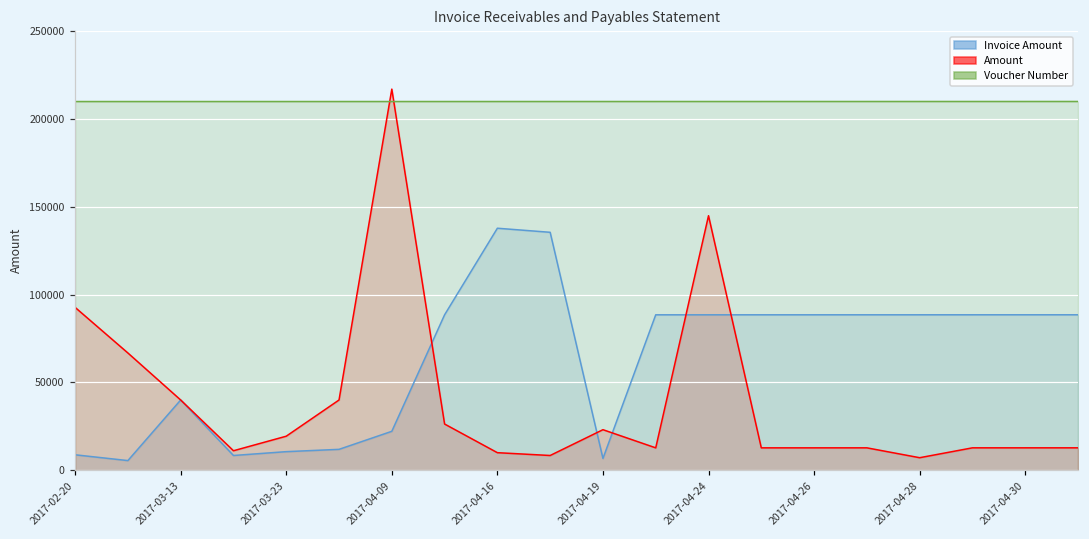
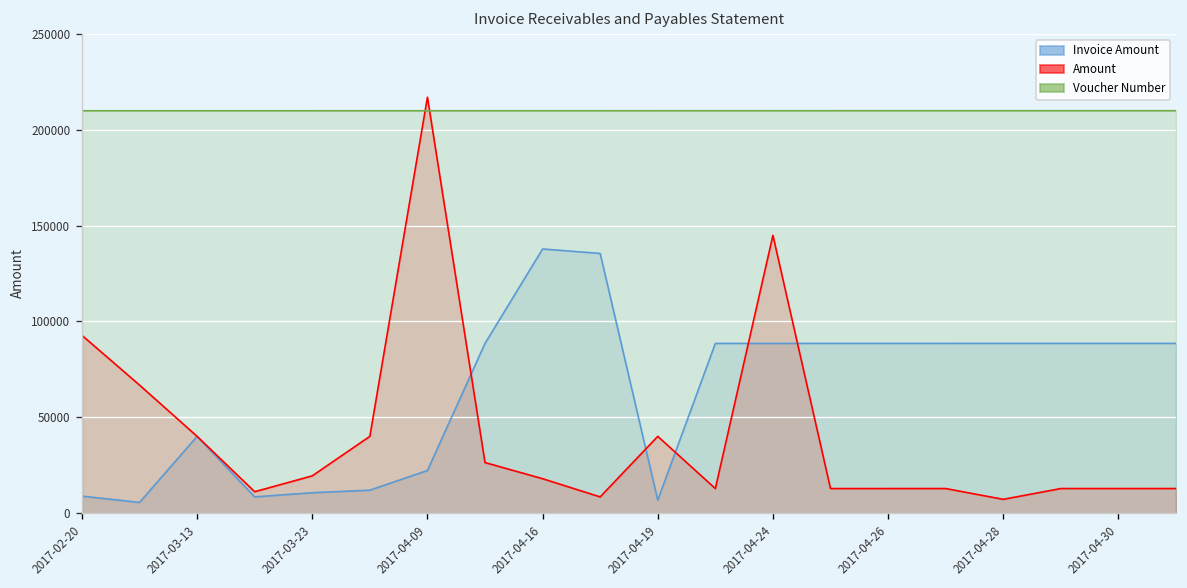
  {
    "Amount": {
      "2017-04-09": 217000,
-     "2017-04-16": 10000,
-     "2017-04-19": 23000,
+     "2017-04-16": 18000,
+     "2017-04-19": 40000,
      "2017-04-24": 145000,
      "2017-04-26": 13000,
      "2017-04-28": 7000,
      "2017-04-30": 13000
    }
  }
